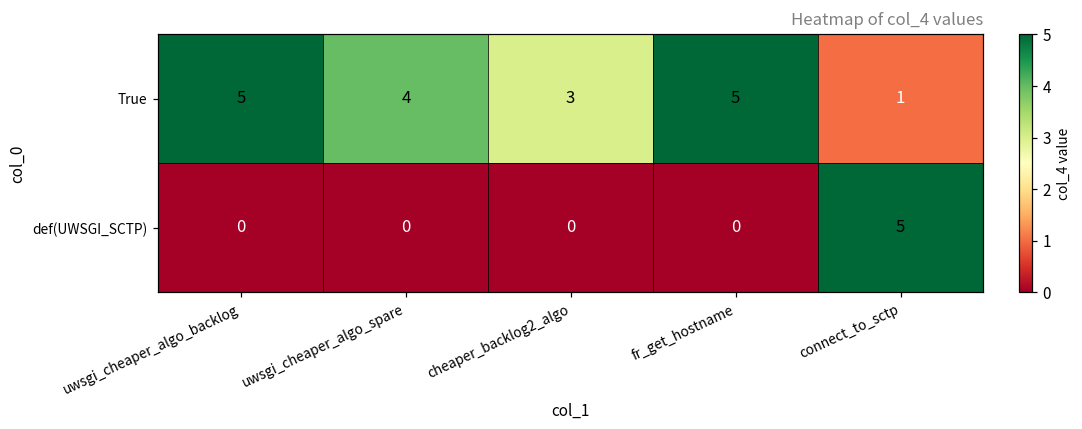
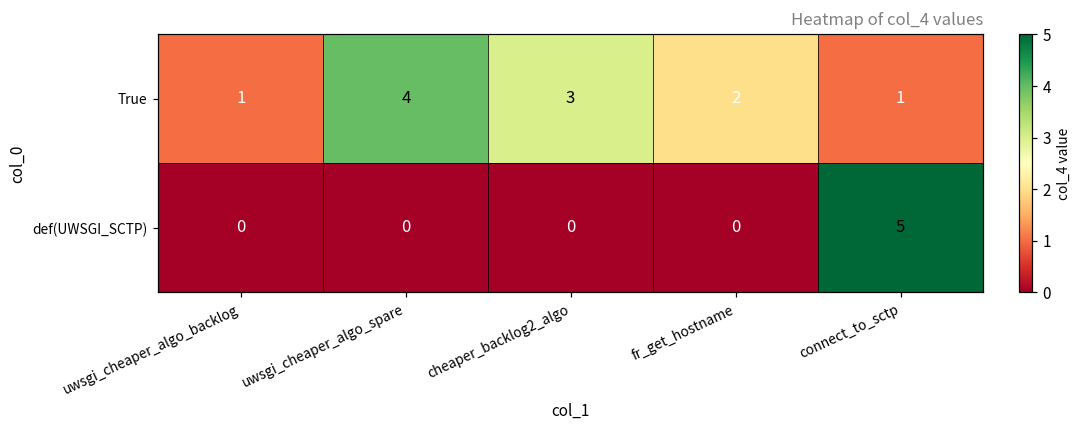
  {
    "True": {
-     "uwsgi_cheaper_algo_backlog": 5,
+     "uwsgi_cheaper_algo_backlog": 1,
      "uwsgi_cheaper_algo_spare": 4,
      "cheaper_backlog2_algo": 3,
-     "fr_get_hostname": 5,
+     "fr_get_hostname": 2,
      "connect_to_sctp": 1
    },
    "def(UWSGI_SCTP)": {
      "uwsgi_cheaper_algo_backlog": 0,
      "uwsgi_cheaper_algo_spare": 0,
      "cheaper_backlog2_algo": 0,
      "fr_get_hostname": 0,
      "connect_to_sctp": 5
    }
  }
